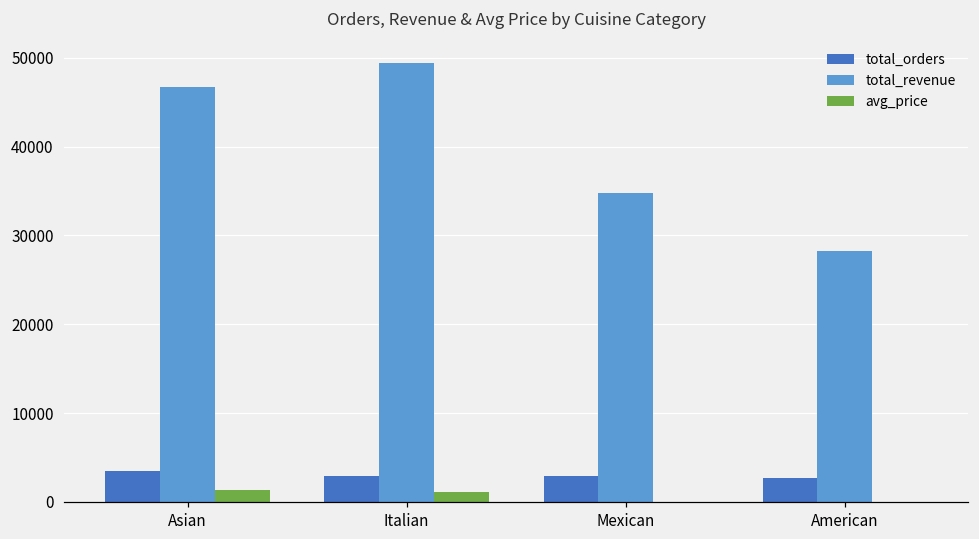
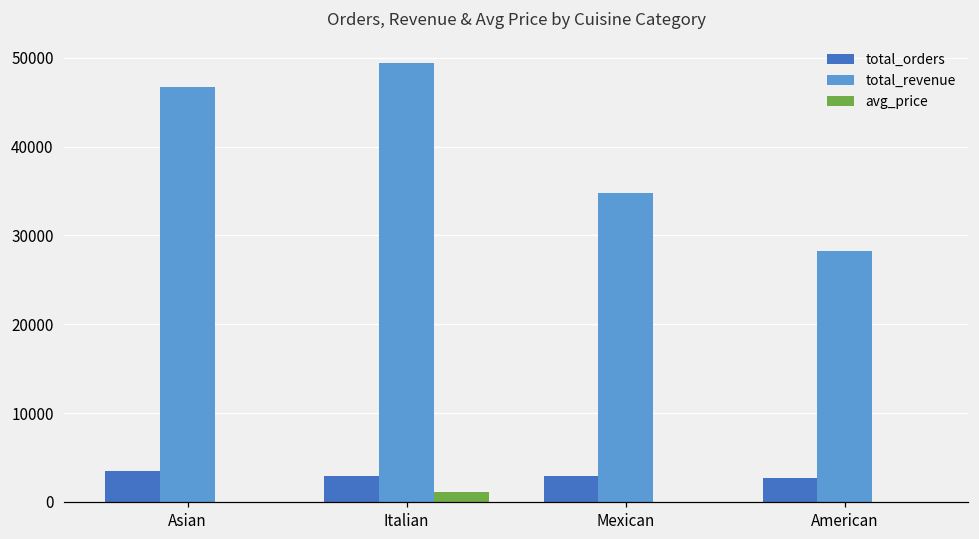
  {
    "avg_price": {
-     "Asian": 1000,
+     "Asian": 0,
      "Italian": 1000
    }
  }
